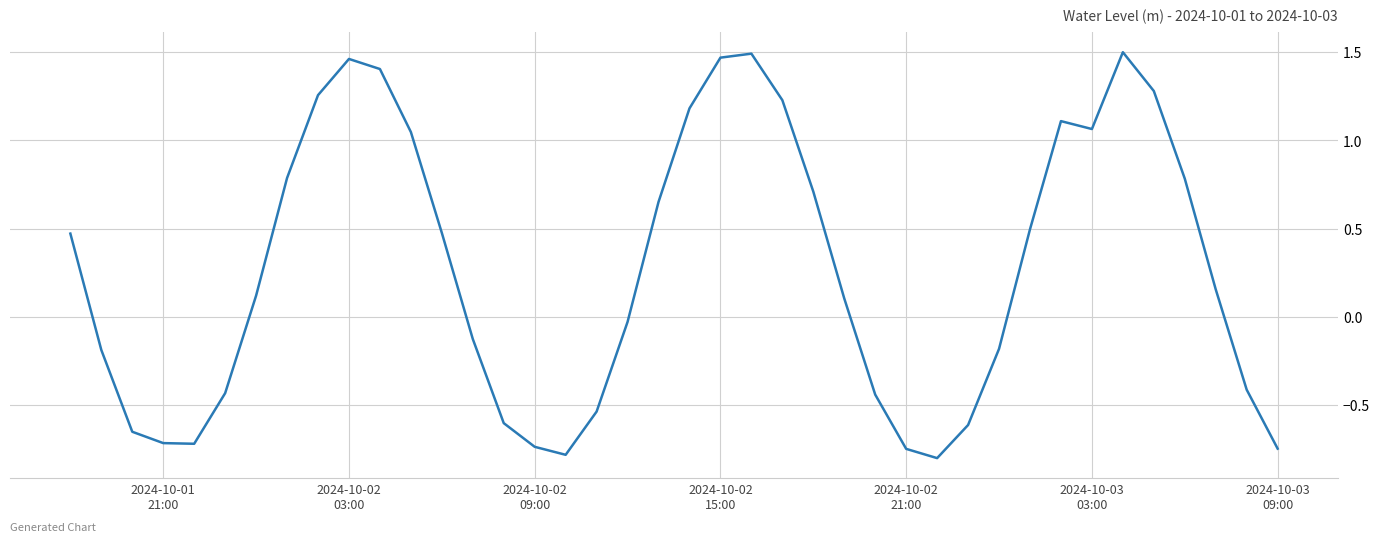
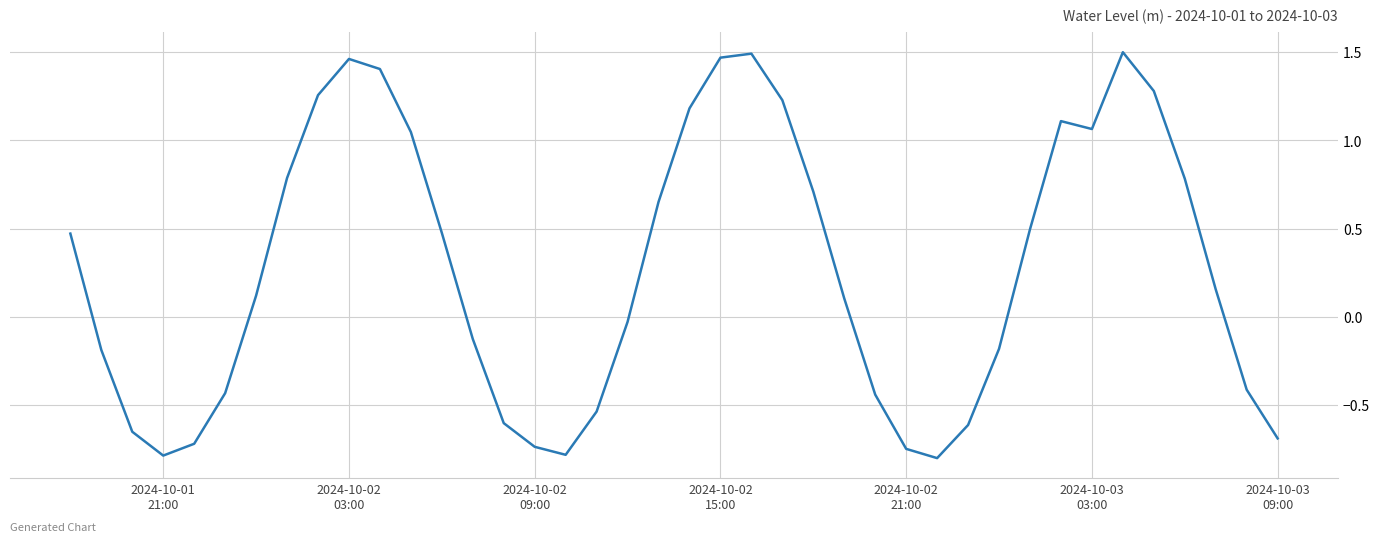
  {
-   "2024-10-01 21:00": -0.72,
+   "2024-10-01 21:00": -0.79,
    "2024-10-02 03:00": 1.46,
    "2024-10-02 09:00": -0.74,
    "2024-10-02 15:00": 1.47,
    "2024-10-02 21:00": -0.75,
    "2024-10-03 03:00": 1.06,
-   "2024-10-03 09:00": -0.75
+   "2024-10-03 09:00": -0.69
  }
